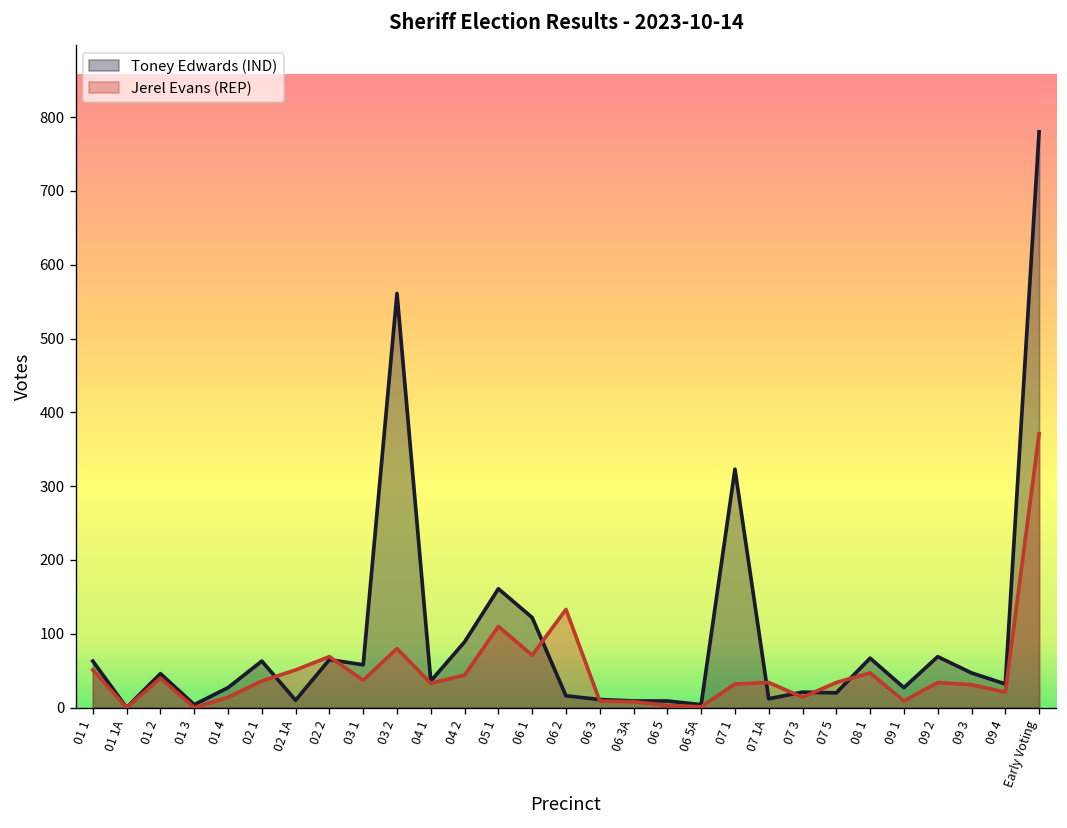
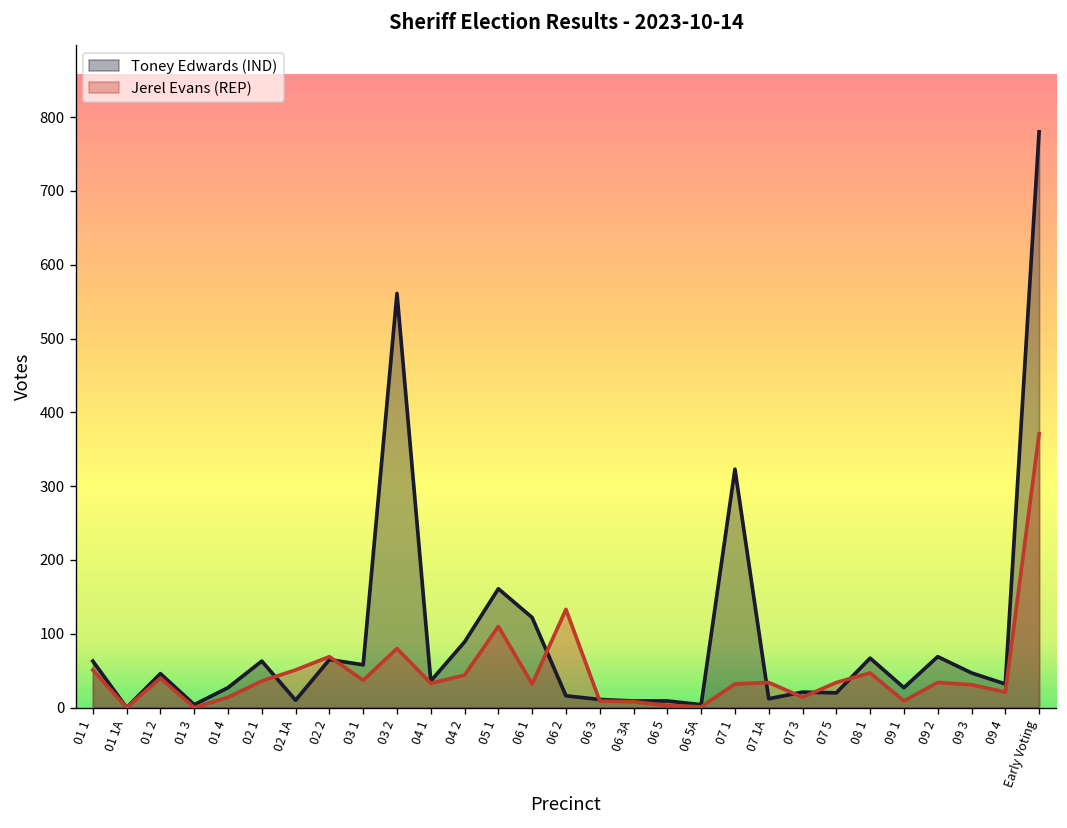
  {
    "Toney Edwards (IND)": {
      "01 1": 60,
      "01 2": 50,
      "01 4": 30,
      "02 1": 60,
      "02 1A": 10,
      "03 1": 60,
      "03 2": 560,
      "04 2": 90,
      "05 1": 160,
      "06 1": 120,
      "06 2": 20,
      "06 5": 10,
      "07 1": 320,
      "07 1A": 10,
      "07 3": 20,
      "07 5": 20,
      "08 1": 70,
      "09 1": 30,
      "09 2": 70,
      "09 3": 50,
      "09 4": 30,
      "Early Voting": 780
    },
    "Jerel Evans (REP)": {
      "01 1": 50,
      "01 2": 40,
      "01 4": 10,
      "02 1": 40,
      "02 1A": 50,
      "03 1": 40,
      "03 2": 80,
      "04 2": 40,
      "05 1": 110,
-     "06 1": 70,
+     "06 1": 30,
      "06 2": 130,
      "06 5": 0,
      "07 1": 30,
      "07 1A": 30,
      "07 3": 10,
      "07 5": 30,
      "08 1": 50,
      "09 1": 10,
      "09 2": 30,
      "09 3": 30,
      "09 4": 20,
      "Early Voting": 370
    }
  }
